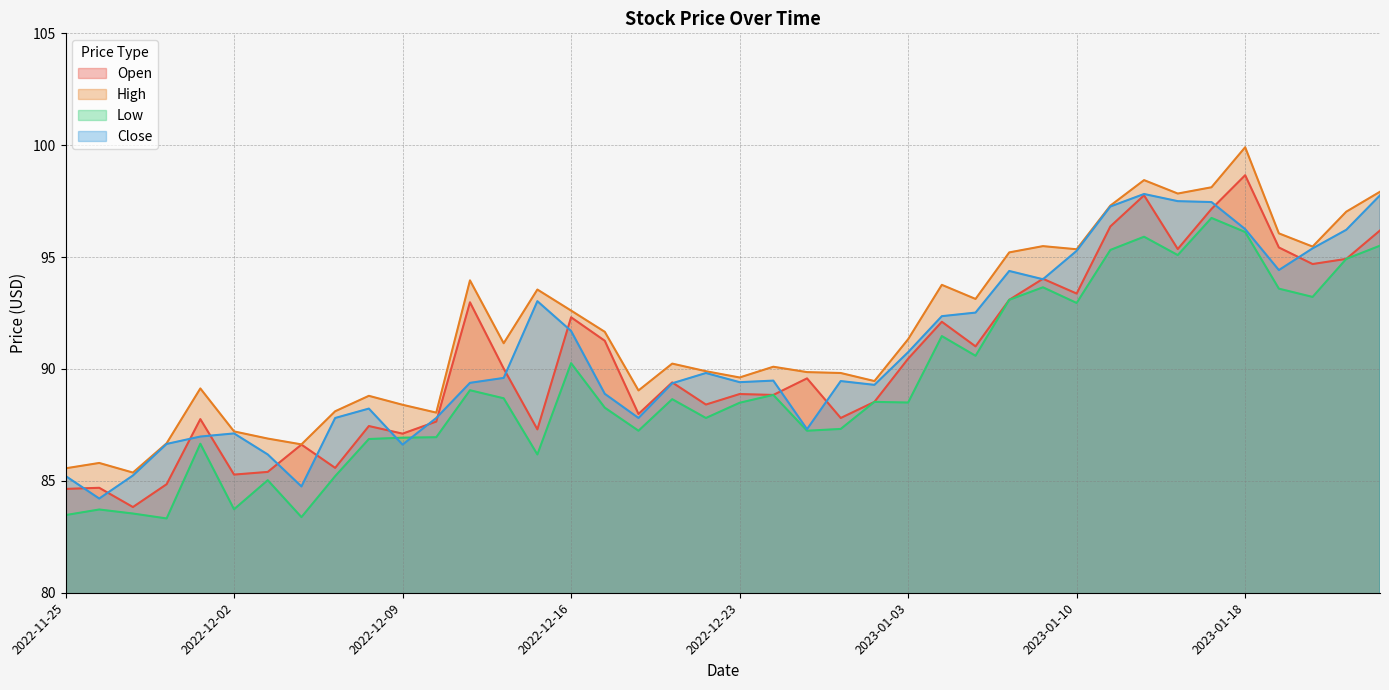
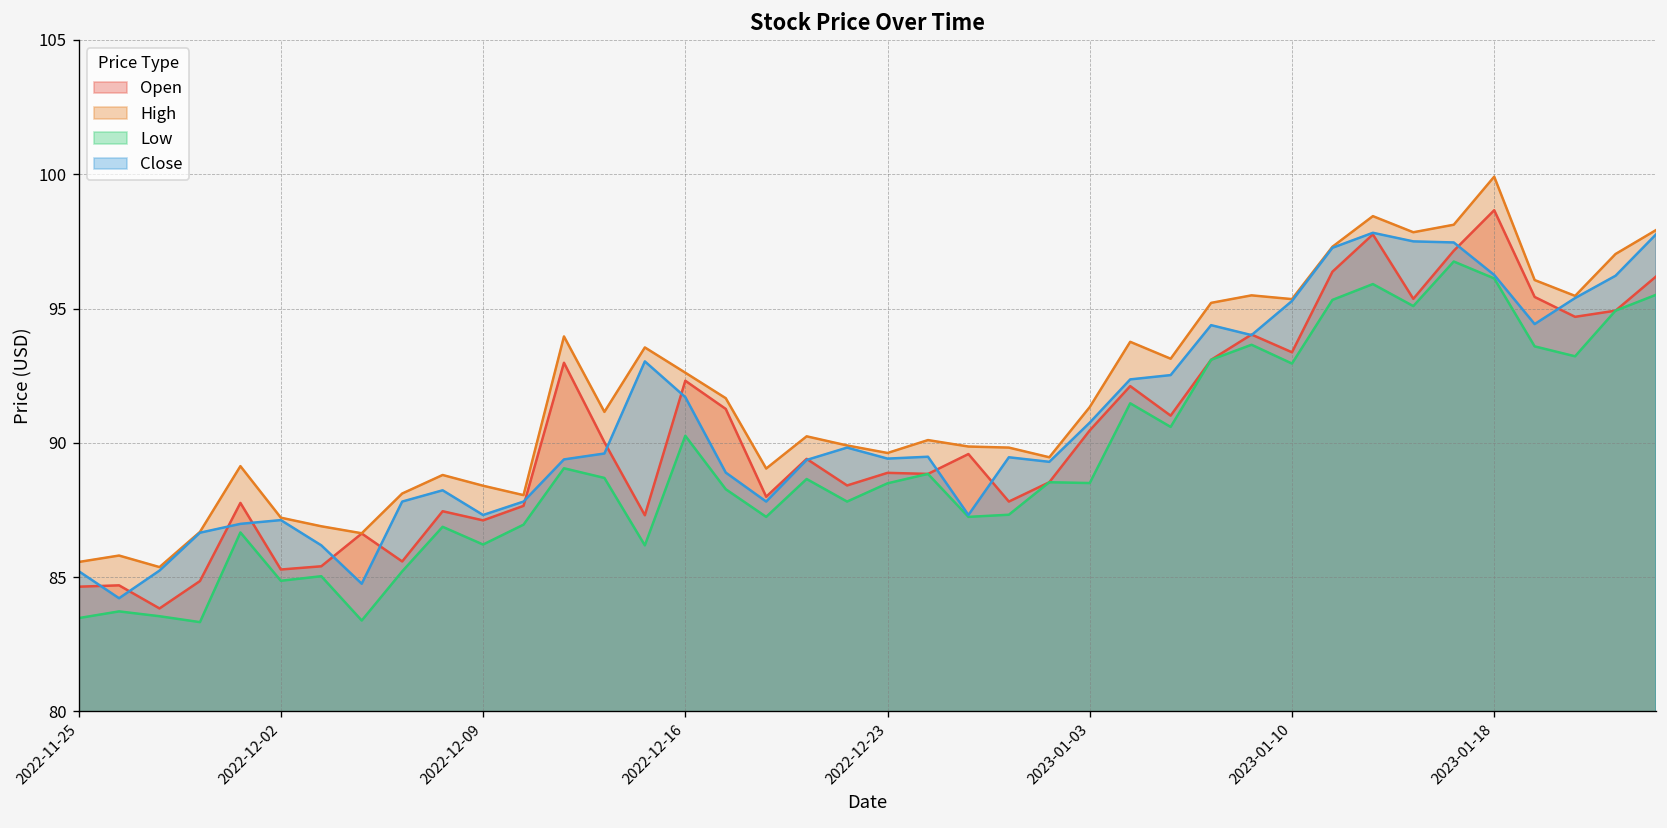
  {
    "Low": {
      "2022-11-25": 83.5,
-     "2022-12-02": 83.7,
-     "2022-12-09": 86.9,
+     "2022-12-02": 84.9,
+     "2022-12-09": 86.2,
      "2022-12-16": 90.3,
      "2022-12-23": 88.5,
      "2023-01-03": 88.5,
      "2023-01-10": 93.0,
      "2023-01-18": 96.1
    },
    "Close": {
      "2022-11-25": 85.2,
-     "2022-12-09": 86.6,
+     "2022-12-09": 87.3,
      "2022-12-16": 91.7,
      "2022-12-23": 89.4,
      "2023-01-03": 90.8,
      "2023-01-18": 96.3
    }
  }
